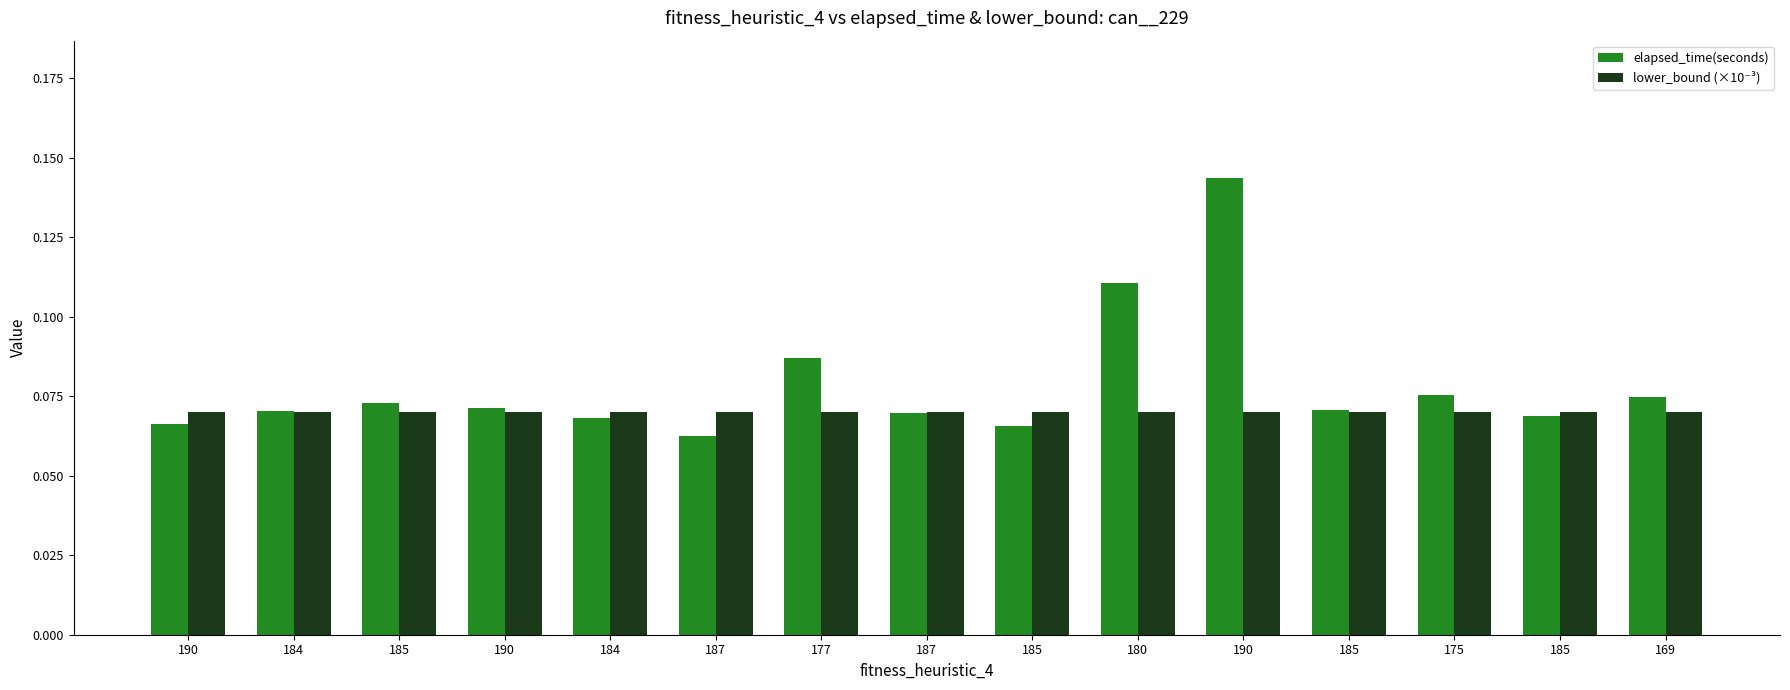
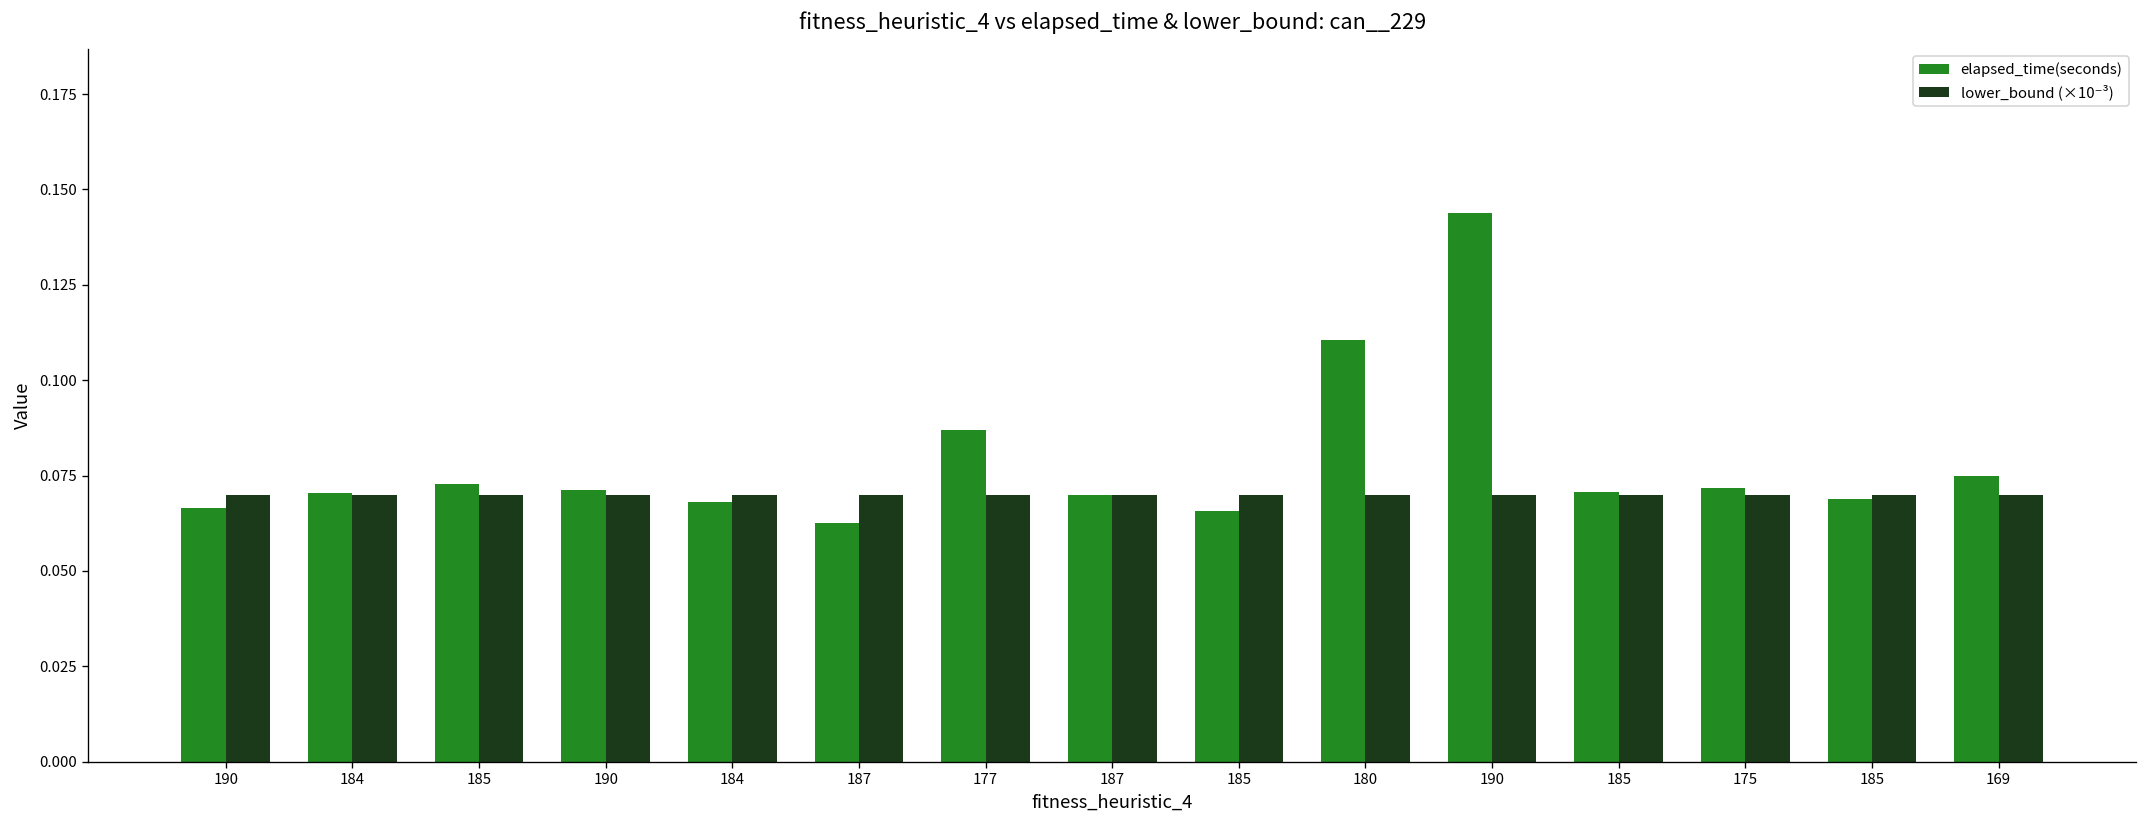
  {
    "elapsed_time(seconds)": {
      "177": 0.087,
      "180": 0.110,
-     "175": 0.075,
+     "175": 0.072,
      "169": 0.075
    },
    "lower_bound (×10⁻³)": {
      "177": 0.070,
      "180": 0.070,
      "175": 0.070,
      "169": 0.070
    }
  }
